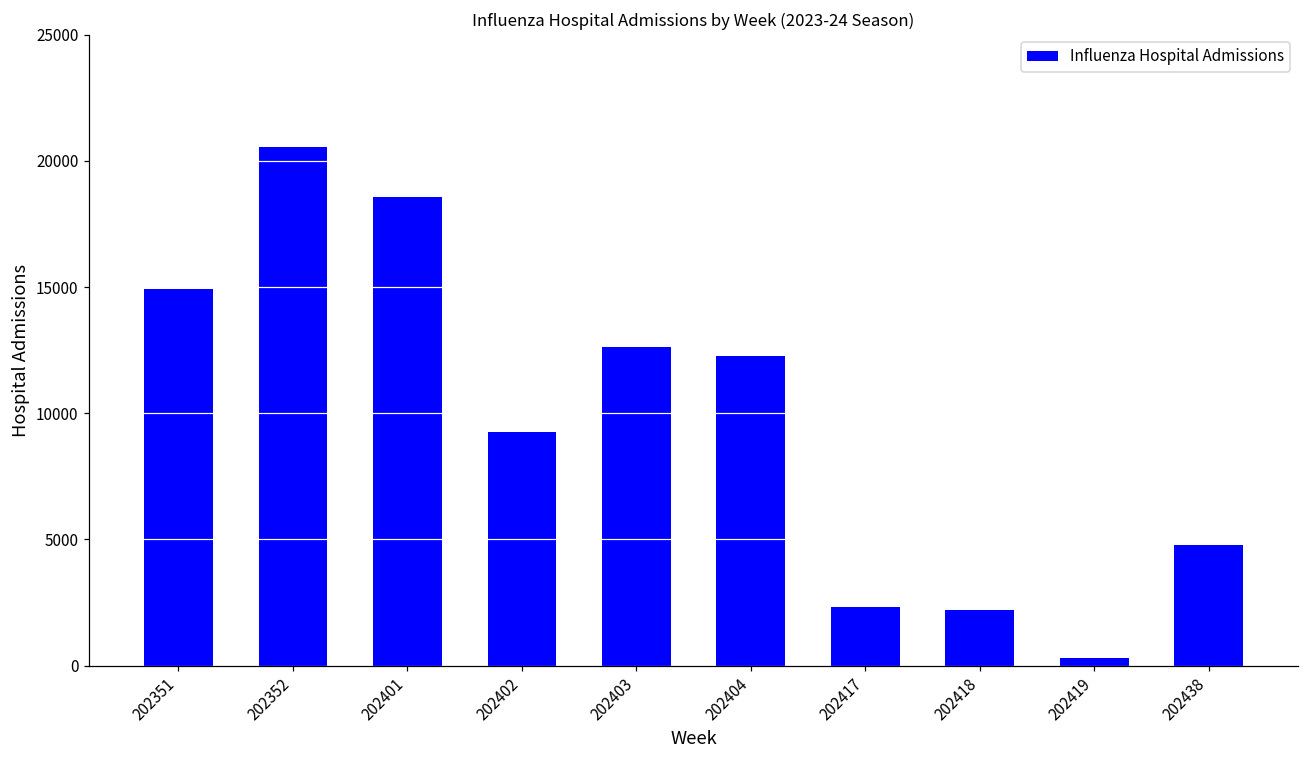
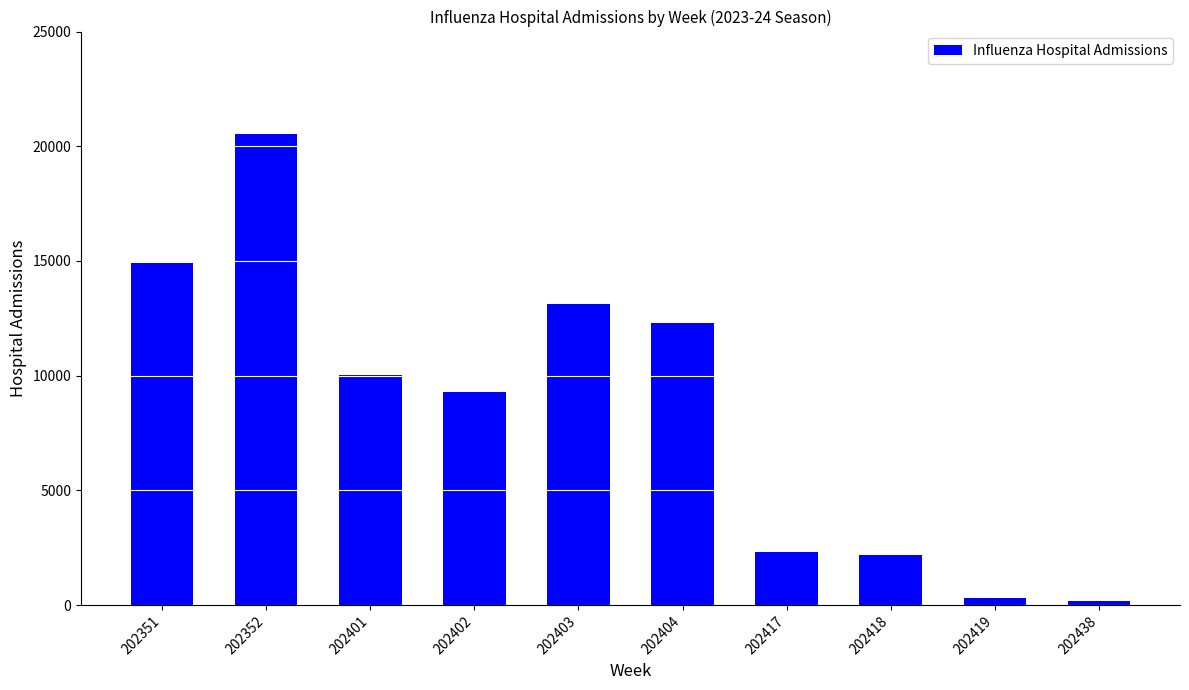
  {
    "202351": 14900,
    "202352": 20500,
-   "202401": 18600,
+   "202401": 10000,
    "202402": 9300,
-   "202403": 12600,
+   "202403": 13100,
    "202404": 12300,
    "202417": 2300,
    "202418": 2200,
    "202419": 300,
-   "202438": 4800
+   "202438": 200
  }
